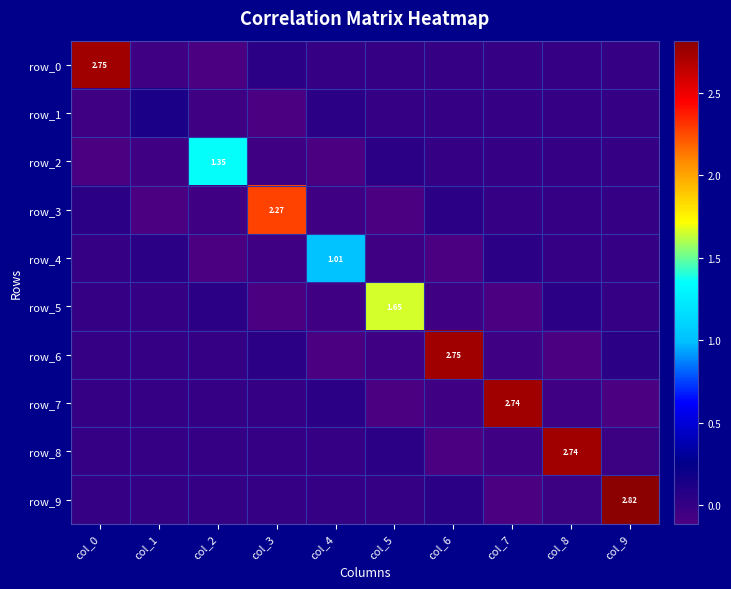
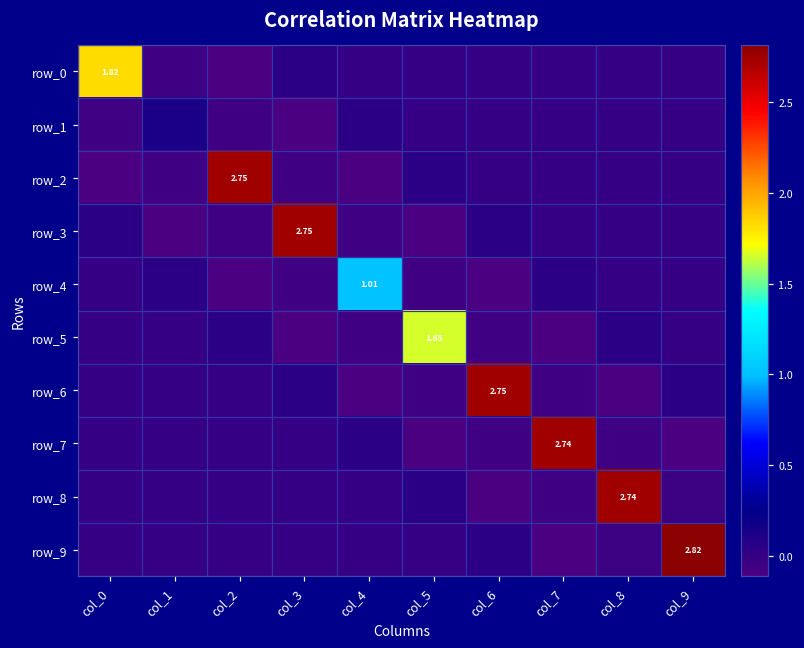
  {
    "row_0": {
-     "col_0": 2.75
+     "col_0": 1.82
    },
    "row_2": {
-     "col_2": 1.35
+     "col_2": 2.75
    },
    "row_3": {
-     "col_3": 2.27
+     "col_3": 2.75
    },
    "row_4": {
      "col_4": 1.01
    },
    "row_5": {
      "col_5": 1.65
    },
    "row_6": {
      "col_6": 2.75
    },
    "row_7": {
      "col_7": 2.74
    },
    "row_8": {
      "col_8": 2.74
    },
    "row_9": {
      "col_9": 2.82
    }
  }
